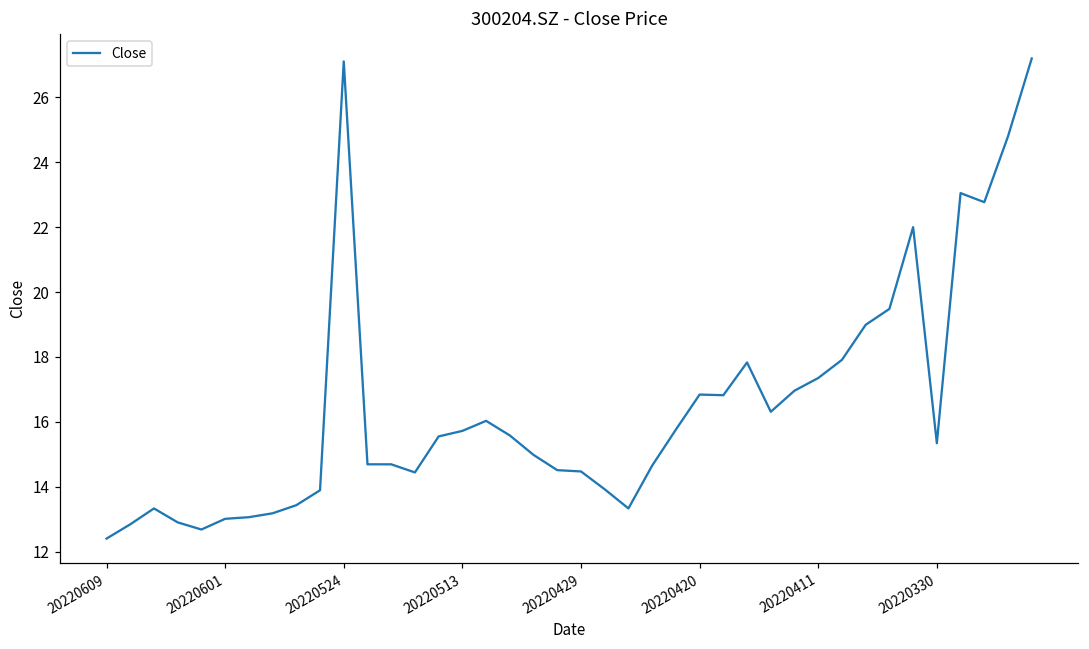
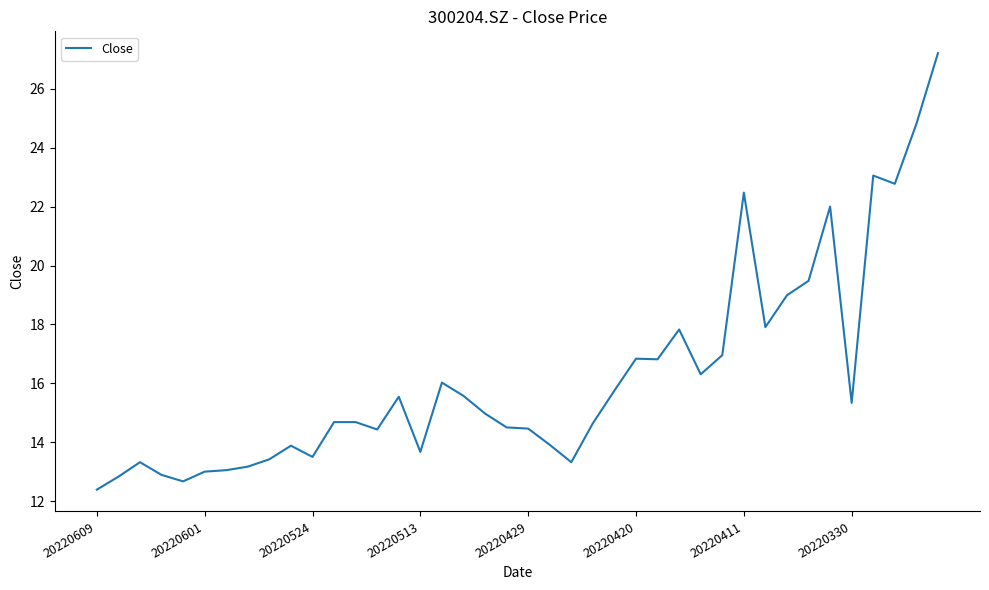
  {
    "20220609": 12.4,
    "20220601": 13.0,
-   "20220524": 27.1,
-   "20220513": 15.7,
+   "20220524": 13.5,
+   "20220513": 13.7,
    "20220429": 14.5,
    "20220420": 16.8,
-   "20220411": 17.4,
+   "20220411": 22.5,
    "20220330": 15.3
  }
